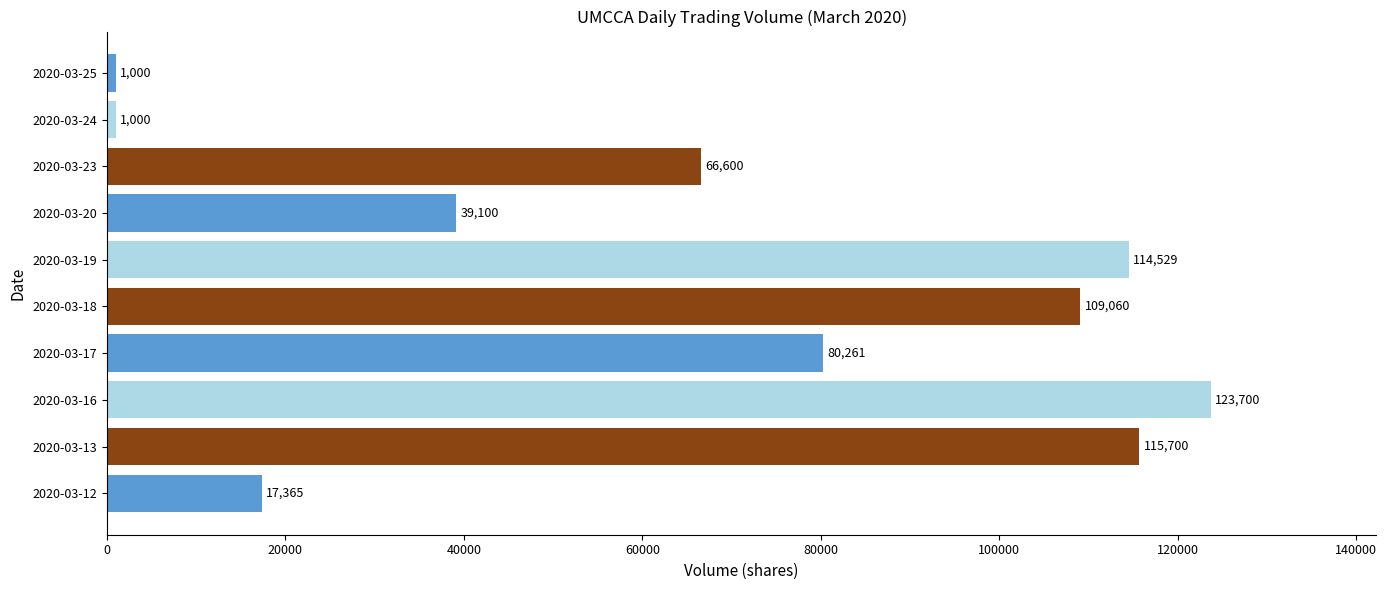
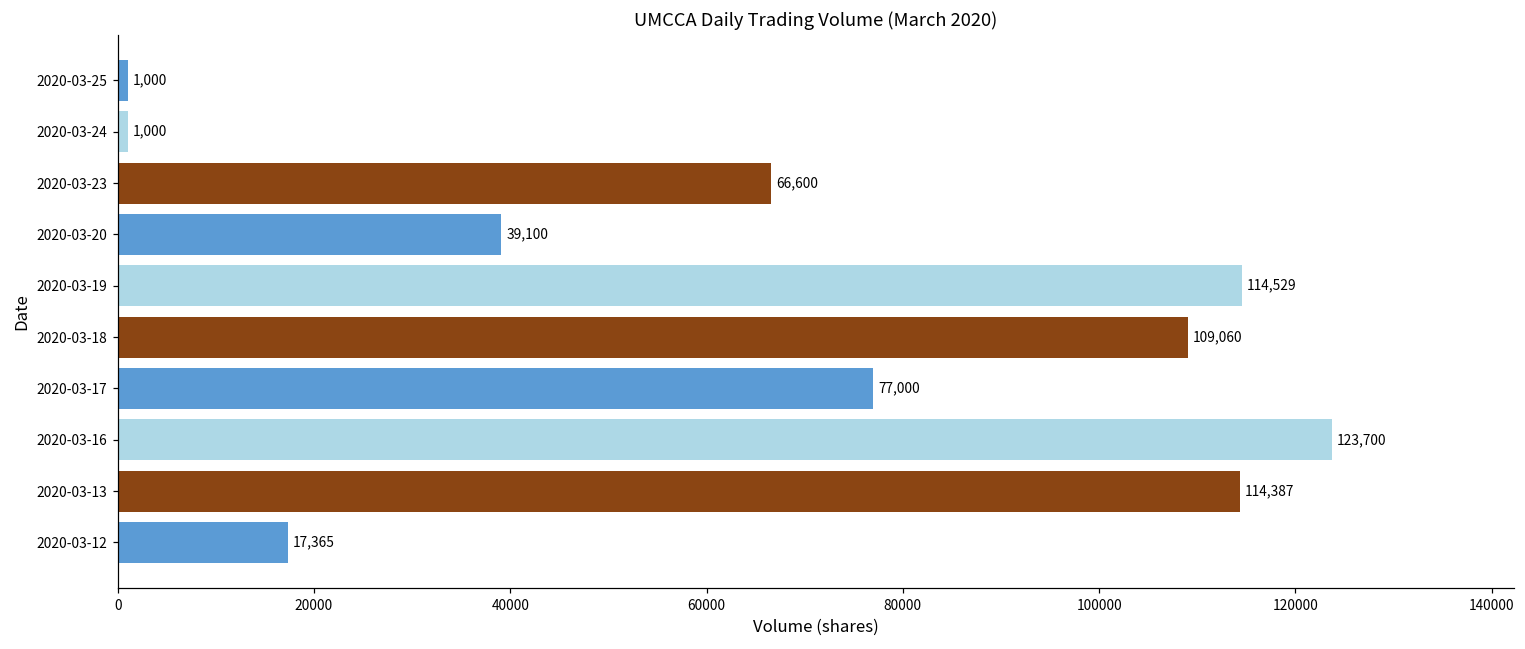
  {
    "2020-03-25": "1,000",
    "2020-03-24": "1,000",
    "2020-03-23": "66,600",
    "2020-03-20": "39,100",
    "2020-03-19": "114,529",
    "2020-03-18": "109,060",
-   "2020-03-17": "80,261",
+   "2020-03-17": "77,000",
    "2020-03-16": "123,700",
-   "2020-03-13": "115,700",
+   "2020-03-13": "114,387",
    "2020-03-12": "17,365"
  }
